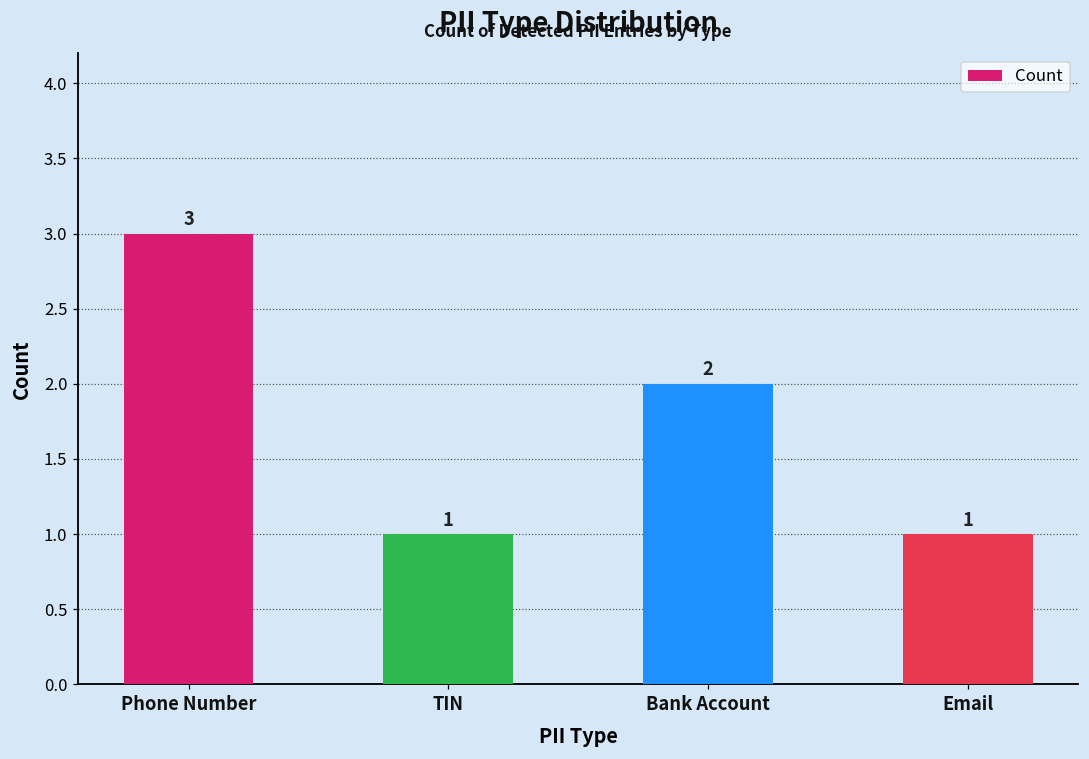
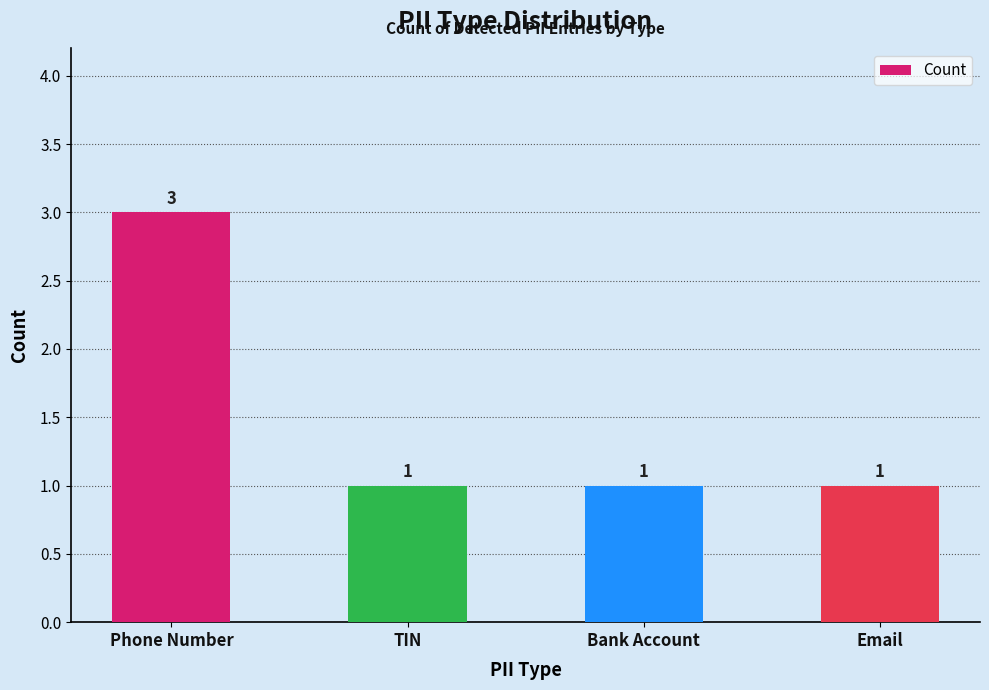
  {
    "Phone Number": 3,
    "TIN": 1,
-   "Bank Account": 2,
+   "Bank Account": 1,
    "Email": 1
  }
